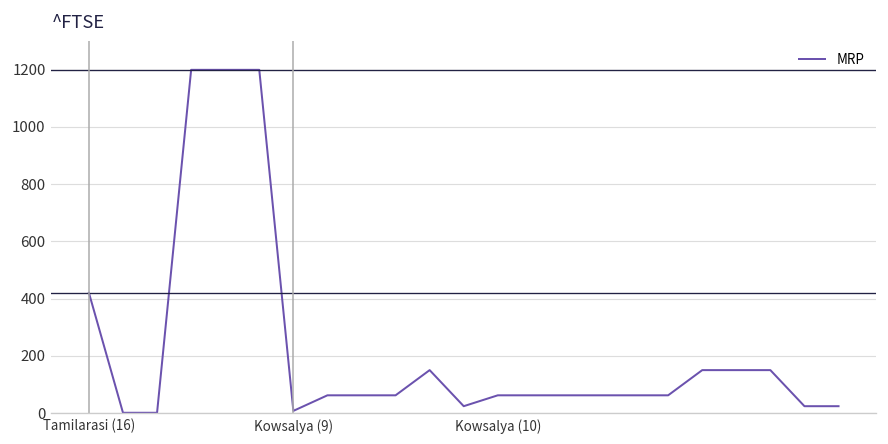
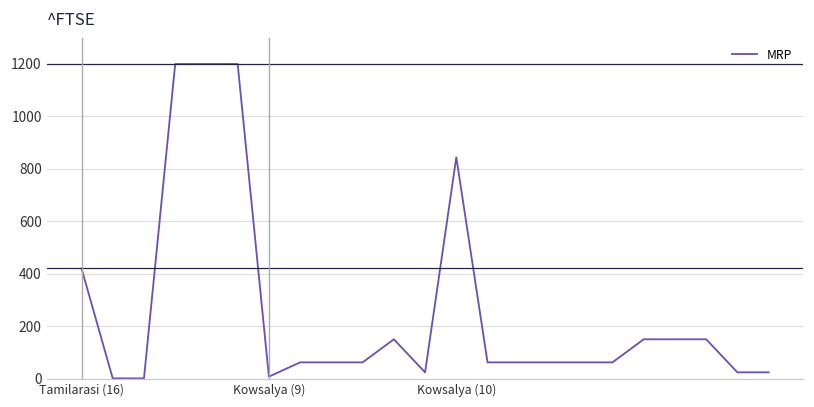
  {
    "Tamilarasi (16)": 420,
    "Kowsalya (9)": 10,
-   "Kowsalya (10)": 60
+   "Kowsalya (10)": 840
  }
